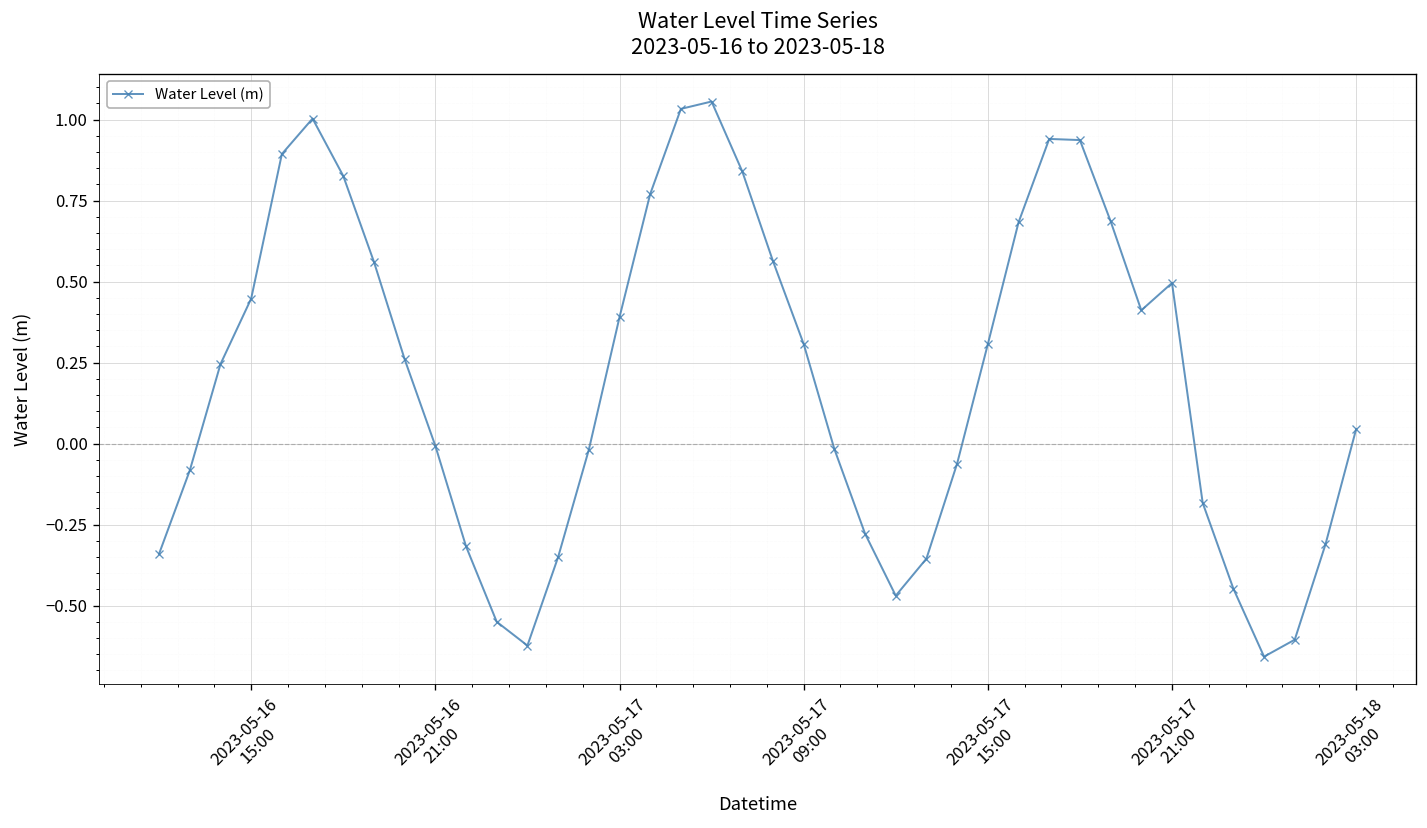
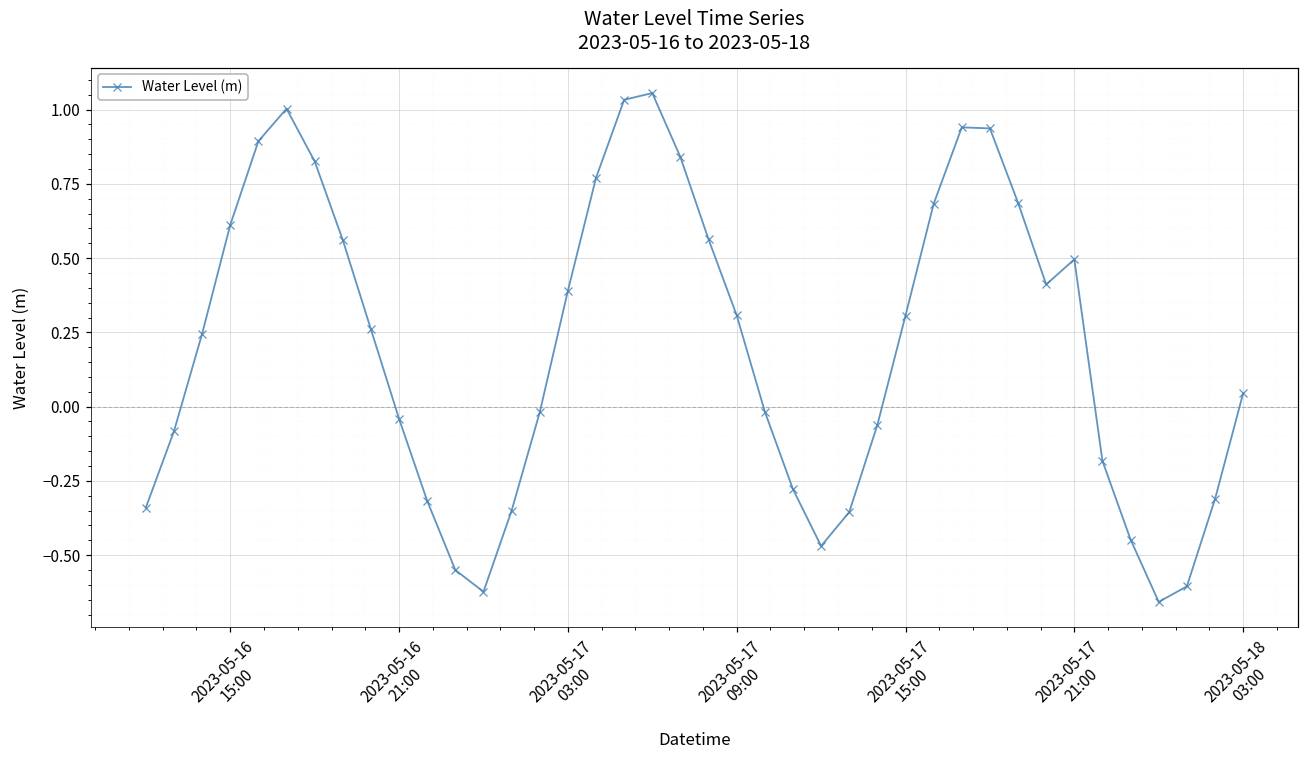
  {
-   "2023-05-16 15:00": 0.45,
-   "2023-05-16 21:00": -0.01,
+   "2023-05-16 15:00": 0.61,
+   "2023-05-16 21:00": -0.04,
    "2023-05-17 03:00": 0.39,
    "2023-05-17 09:00": 0.31,
    "2023-05-17 15:00": 0.31,
    "2023-05-17 21:00": 0.50,
    "2023-05-18 03:00": 0.04
  }
